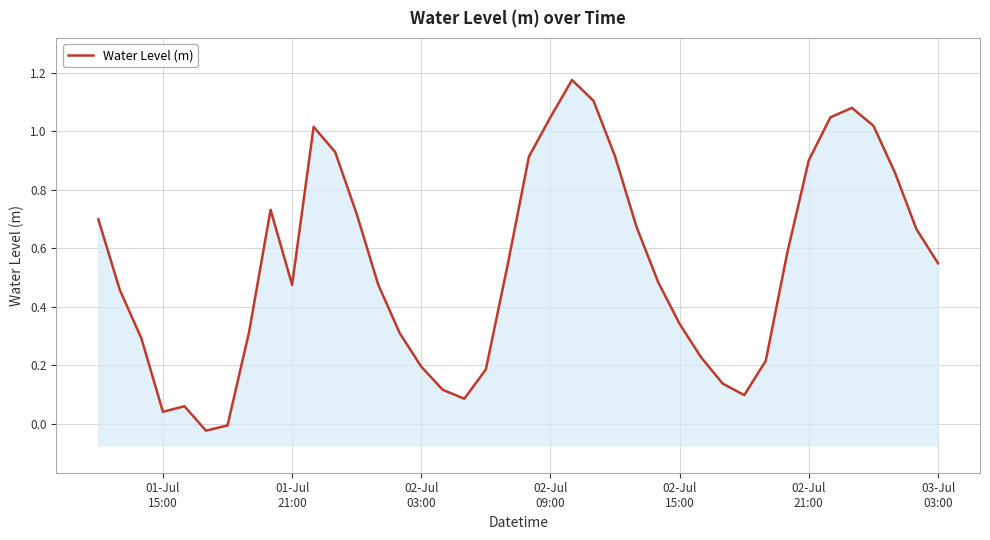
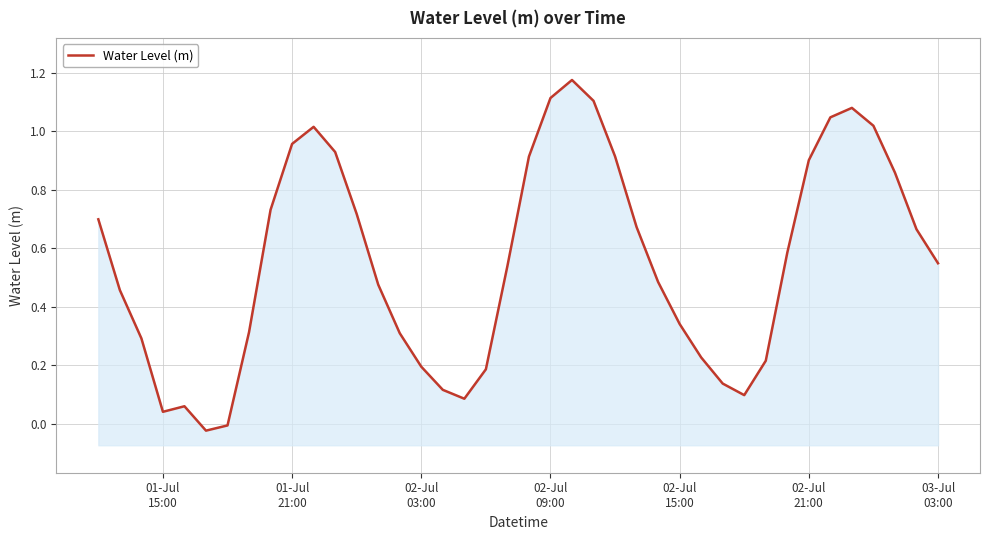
  {
    "01-Jul 15:00": 0.04,
-   "01-Jul 21:00": 0.47,
+   "01-Jul 21:00": 0.96,
    "02-Jul 03:00": 0.20,
-   "02-Jul 09:00": 1.05,
+   "02-Jul 09:00": 1.11,
    "02-Jul 15:00": 0.34,
    "02-Jul 21:00": 0.90,
    "03-Jul 03:00": 0.55
  }
